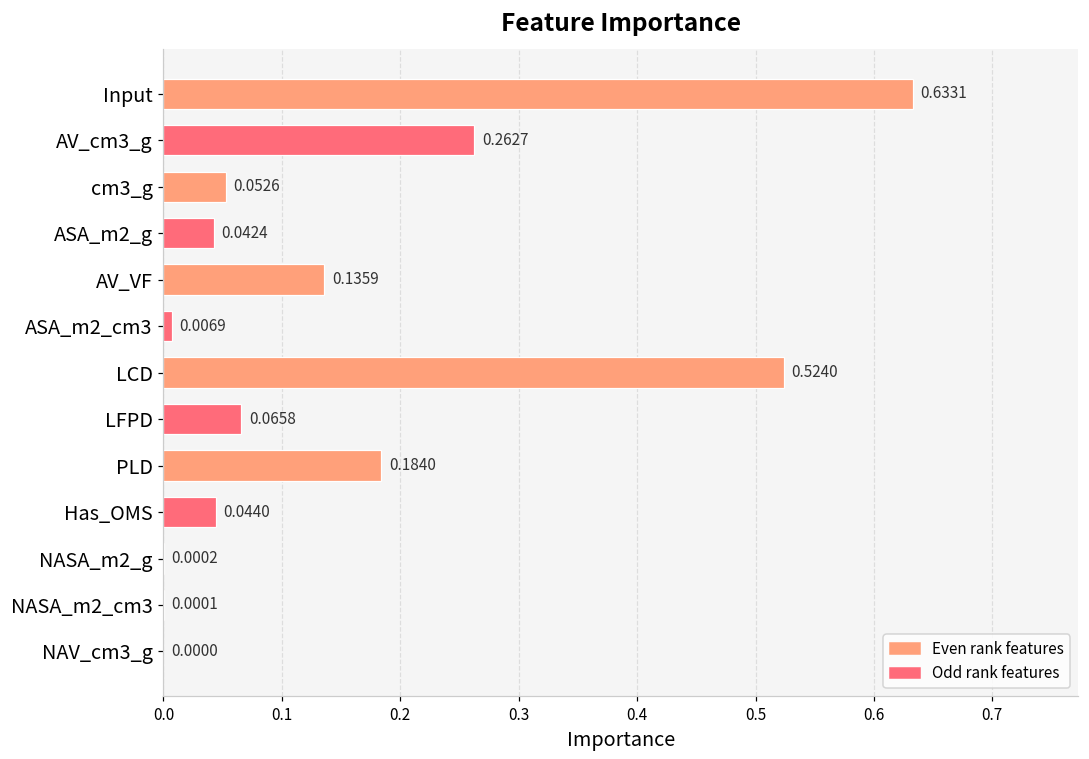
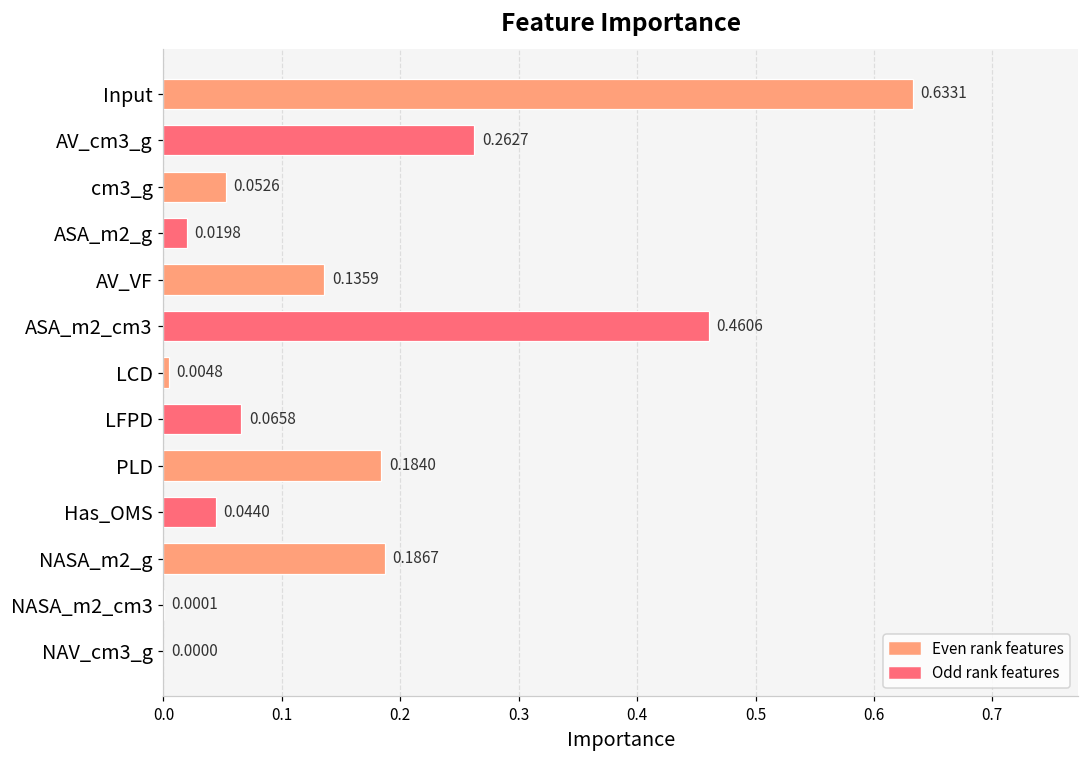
  {
    "Input": 0.6331,
    "AV_cm3_g": 0.2627,
    "cm3_g": 0.0526,
-   "ASA_m2_g": 0.0424,
+   "ASA_m2_g": 0.0198,
    "AV_VF": 0.1359,
-   "ASA_m2_cm3": 0.0069,
-   "LCD": 0.5240,
+   "ASA_m2_cm3": 0.4606,
+   "LCD": 0.0048,
    "LFPD": 0.0658,
    "PLD": 0.1840,
    "Has_OMS": 0.0440,
-   "NASA_m2_g": 0.0002,
+   "NASA_m2_g": 0.1867,
    "NASA_m2_cm3": 0.0001,
    "NAV_cm3_g": 0.0000
  }
